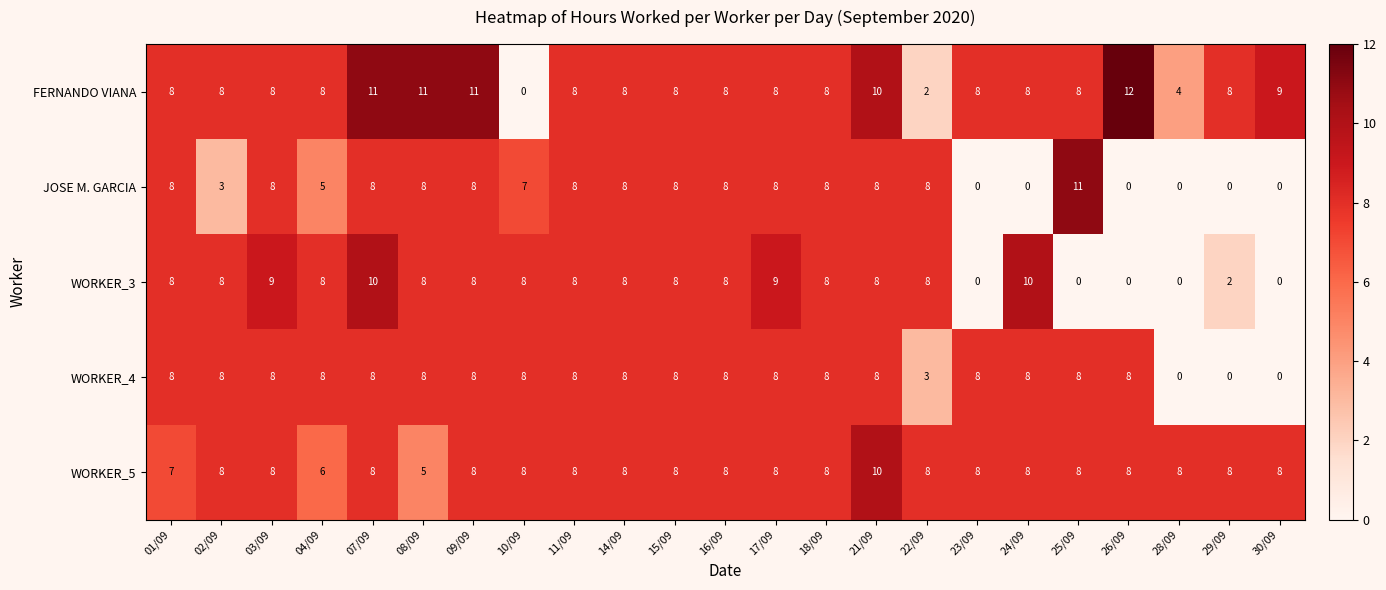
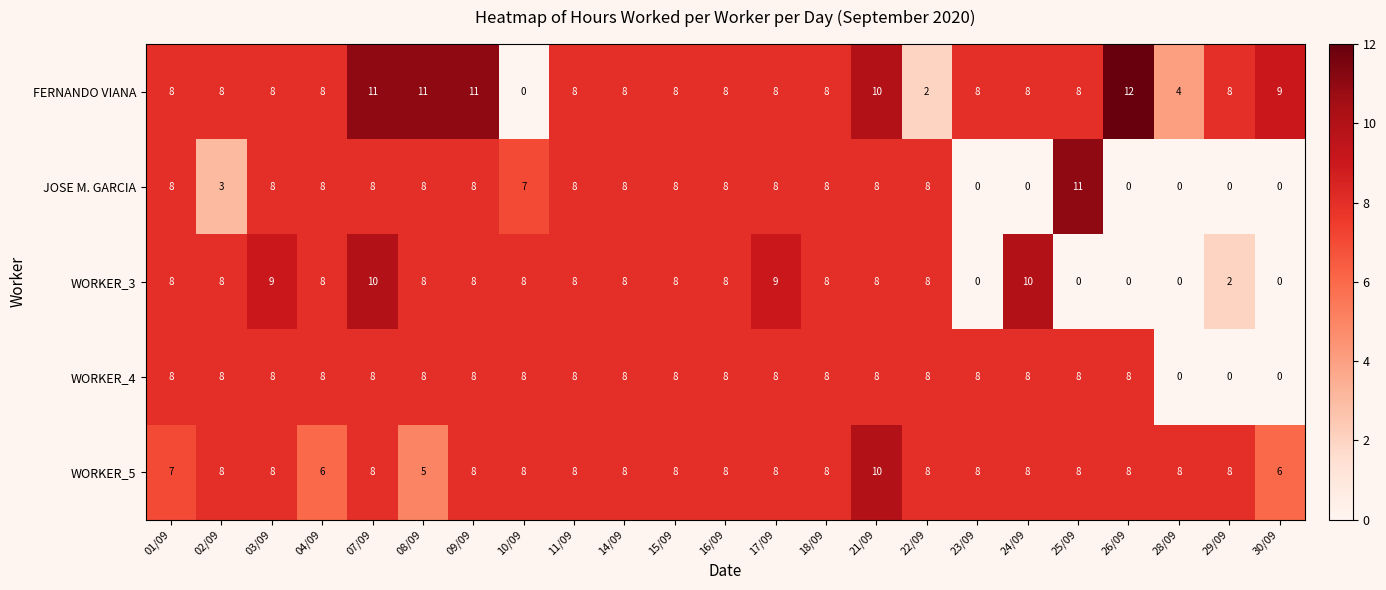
  {
    "FERNANDO VIANA": {
      "01/09": 8,
      "02/09": 8,
      "03/09": 8,
      "04/09": 8,
      "07/09": 11,
      "08/09": 11,
      "09/09": 11,
      "10/09": 0,
      "11/09": 8,
      "14/09": 8,
      "15/09": 8,
      "16/09": 8,
      "17/09": 8,
      "18/09": 8,
      "21/09": 10,
      "22/09": 2,
      "23/09": 8,
      "24/09": 8,
      "25/09": 8,
      "26/09": 12,
      "28/09": 4,
      "29/09": 8,
      "30/09": 9
    },
    "JOSE M. GARCIA": {
      "01/09": 8,
      "02/09": 3,
      "03/09": 8,
-     "04/09": 5,
+     "04/09": 8,
      "07/09": 8,
      "08/09": 8,
      "09/09": 8,
      "10/09": 7,
      "11/09": 8,
      "14/09": 8,
      "15/09": 8,
      "16/09": 8,
      "17/09": 8,
      "18/09": 8,
      "21/09": 8,
      "22/09": 8,
      "23/09": 0,
      "24/09": 0,
      "25/09": 11,
      "26/09": 0,
      "28/09": 0,
      "29/09": 0,
      "30/09": 0
    },
    "WORKER_3": {
      "01/09": 8,
      "02/09": 8,
      "03/09": 9,
      "04/09": 8,
      "07/09": 10,
      "08/09": 8,
      "09/09": 8,
      "10/09": 8,
      "11/09": 8,
      "14/09": 8,
      "15/09": 8,
      "16/09": 8,
      "17/09": 9,
      "18/09": 8,
      "21/09": 8,
      "22/09": 8,
      "23/09": 0,
      "24/09": 10,
      "25/09": 0,
      "26/09": 0,
      "28/09": 0,
      "29/09": 2,
      "30/09": 0
    },
    "WORKER_4": {
      "01/09": 8,
      "02/09": 8,
      "03/09": 8,
      "04/09": 8,
      "07/09": 8,
      "08/09": 8,
      "09/09": 8,
      "10/09": 8,
      "11/09": 8,
      "14/09": 8,
      "15/09": 8,
      "16/09": 8,
      "17/09": 8,
      "18/09": 8,
      "21/09": 8,
-     "22/09": 3,
+     "22/09": 8,
      "23/09": 8,
      "24/09": 8,
      "25/09": 8,
      "26/09": 8,
      "28/09": 0,
      "29/09": 0,
      "30/09": 0
    },
    "WORKER_5": {
      "01/09": 7,
      "02/09": 8,
      "03/09": 8,
      "04/09": 6,
      "07/09": 8,
      "08/09": 5,
      "09/09": 8,
      "10/09": 8,
      "11/09": 8,
      "14/09": 8,
      "15/09": 8,
      "16/09": 8,
      "17/09": 8,
      "18/09": 8,
      "21/09": 10,
      "22/09": 8,
      "23/09": 8,
      "24/09": 8,
      "25/09": 8,
      "26/09": 8,
      "28/09": 8,
      "29/09": 8,
-     "30/09": 8
+     "30/09": 6
    }
  }
